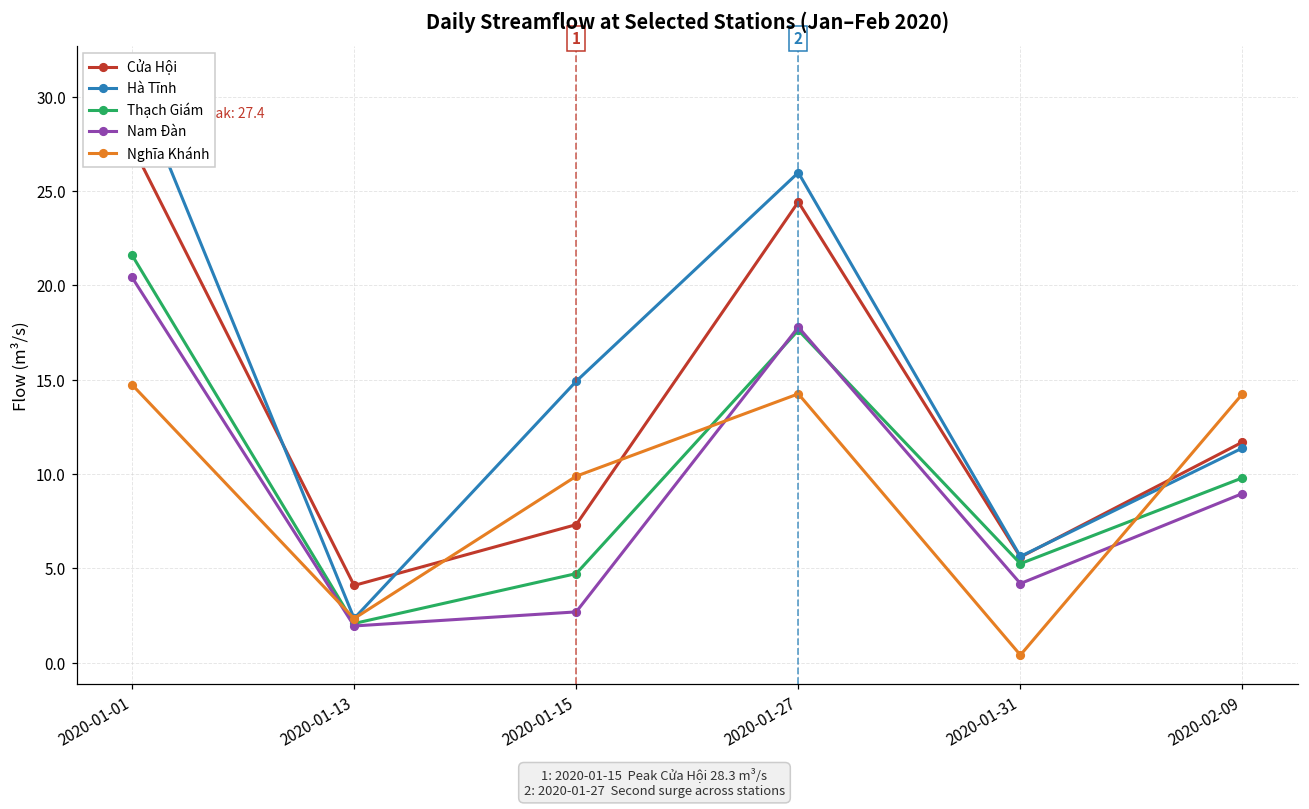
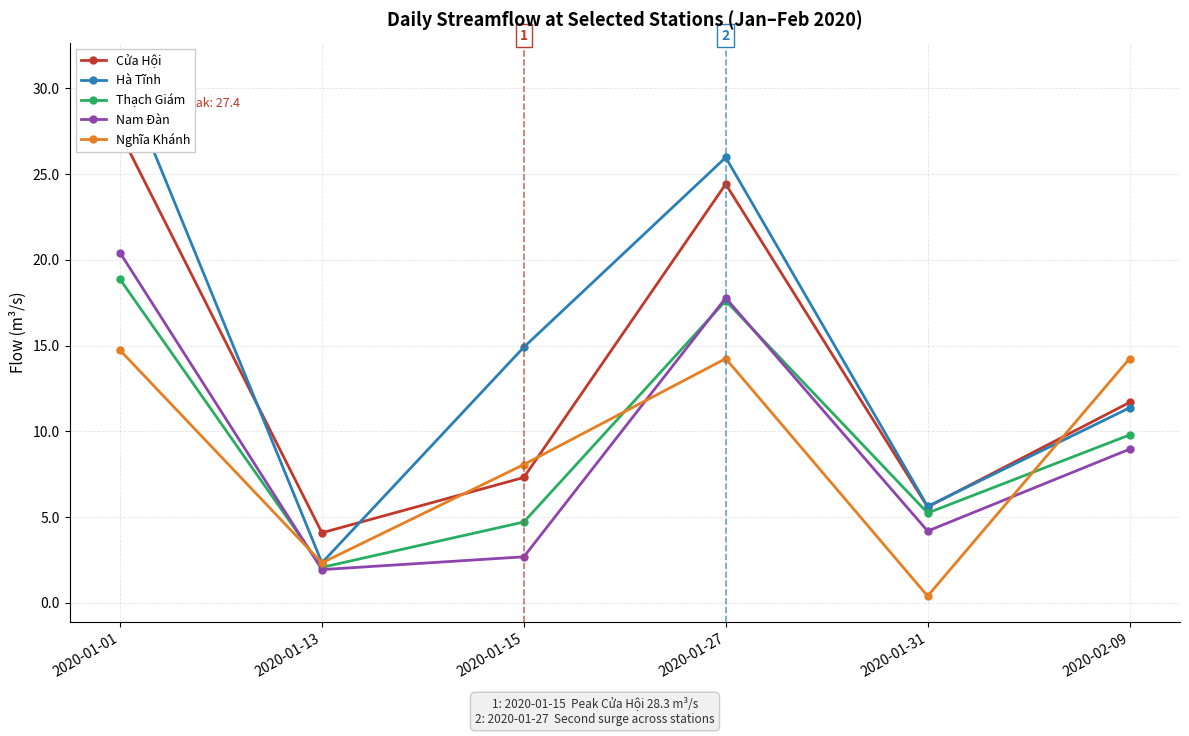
  {
    "Cửa Hội": {
      "2020-01-13": 4.1,
      "2020-01-15": 7.3,
      "2020-01-27": 24.4,
      "2020-02-09": 11.7
    },
    "Hà Tĩnh": {
      "2020-01-15": 14.9,
      "2020-01-27": 26.0,
      "2020-02-09": 11.4
    },
    "Thạch Giám": {
-     "2020-01-01": 21.6,
+     "2020-01-01": 18.9,
      "2020-01-15": 4.7,
      "2020-01-27": 17.6,
      "2020-01-31": 5.2,
      "2020-02-09": 9.8
    },
    "Nam Đàn": {
      "2020-01-01": 20.4,
      "2020-01-15": 2.7,
      "2020-01-27": 17.8,
      "2020-01-31": 4.2,
      "2020-02-09": 9.0
    },
    "Nghĩa Khánh": {
      "2020-01-01": 14.7,
-     "2020-01-15": 9.9,
+     "2020-01-15": 8.1,
      "2020-01-27": 14.2,
      "2020-01-31": 0.4,
      "2020-02-09": 14.2
    }
  }
